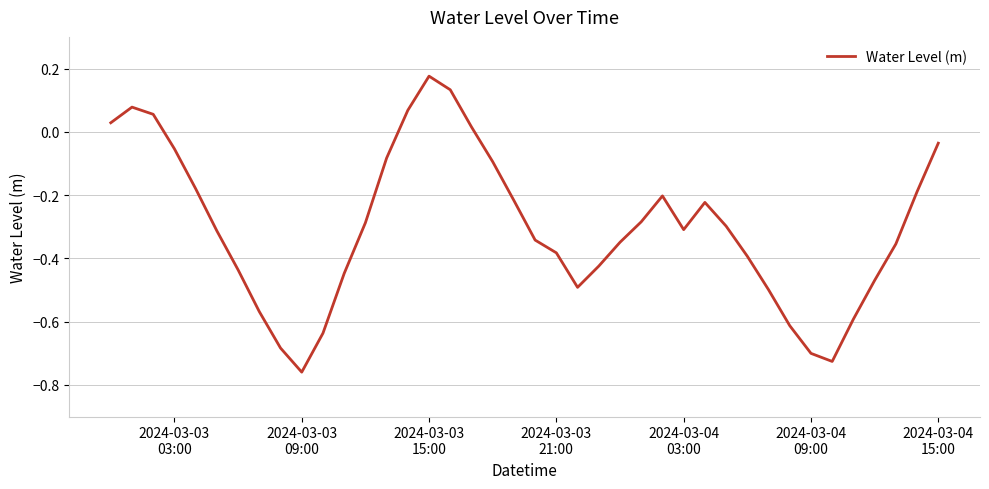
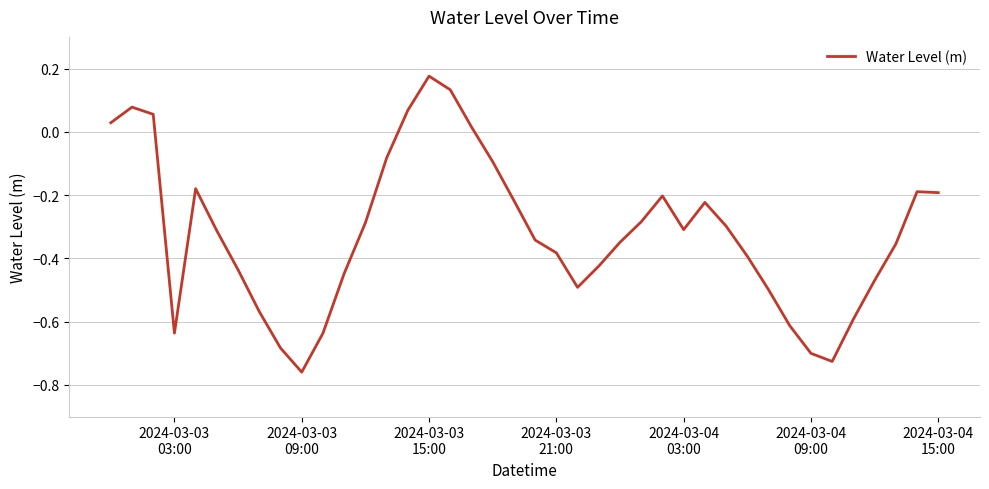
  {
-   "2024-03-03 03:00": -0.05,
+   "2024-03-03 03:00": -0.64,
    "2024-03-03 09:00": -0.76,
    "2024-03-03 15:00": 0.18,
    "2024-03-03 21:00": -0.38,
    "2024-03-04 03:00": -0.31,
    "2024-03-04 09:00": -0.70,
-   "2024-03-04 15:00": -0.04
+   "2024-03-04 15:00": -0.19
  }
